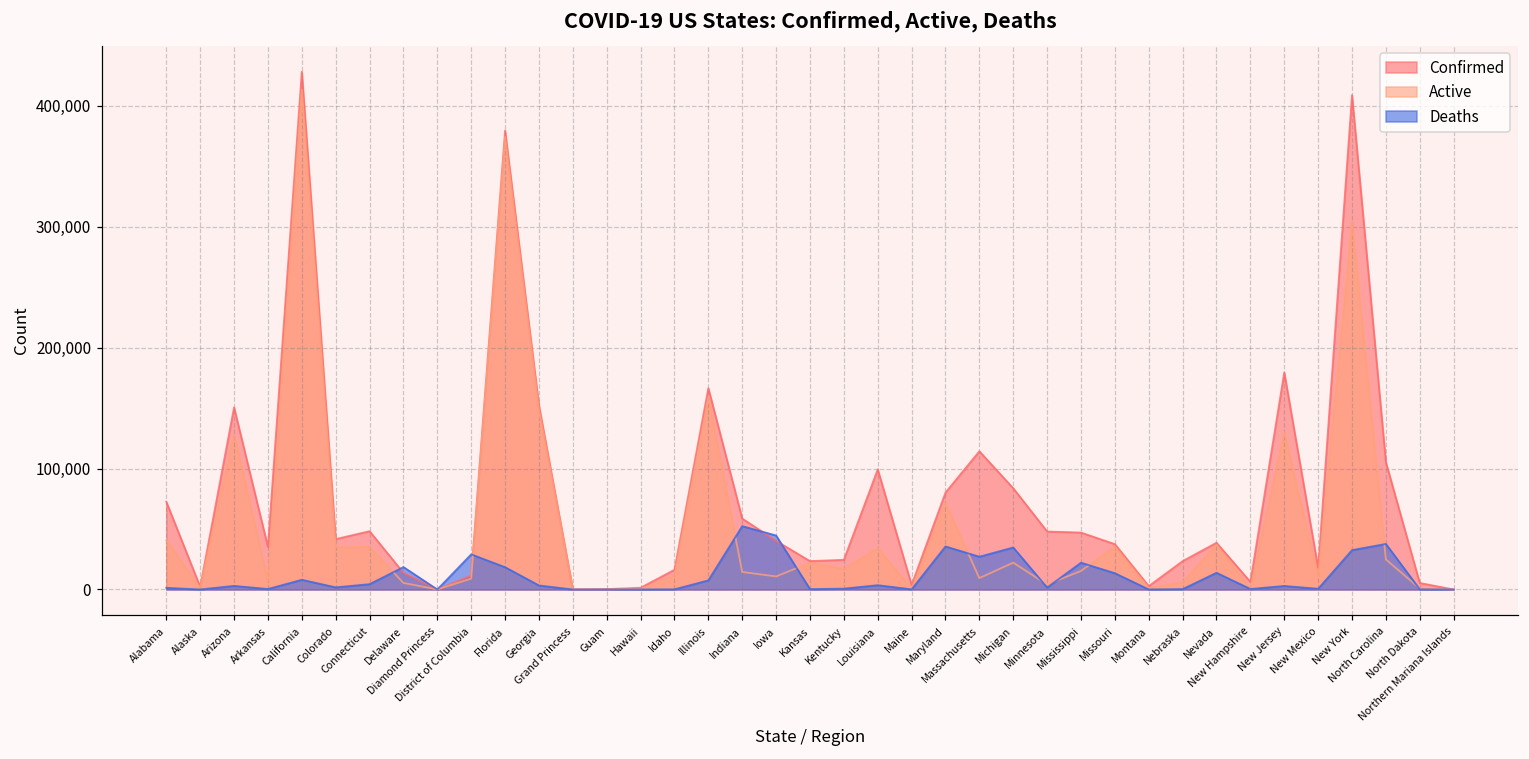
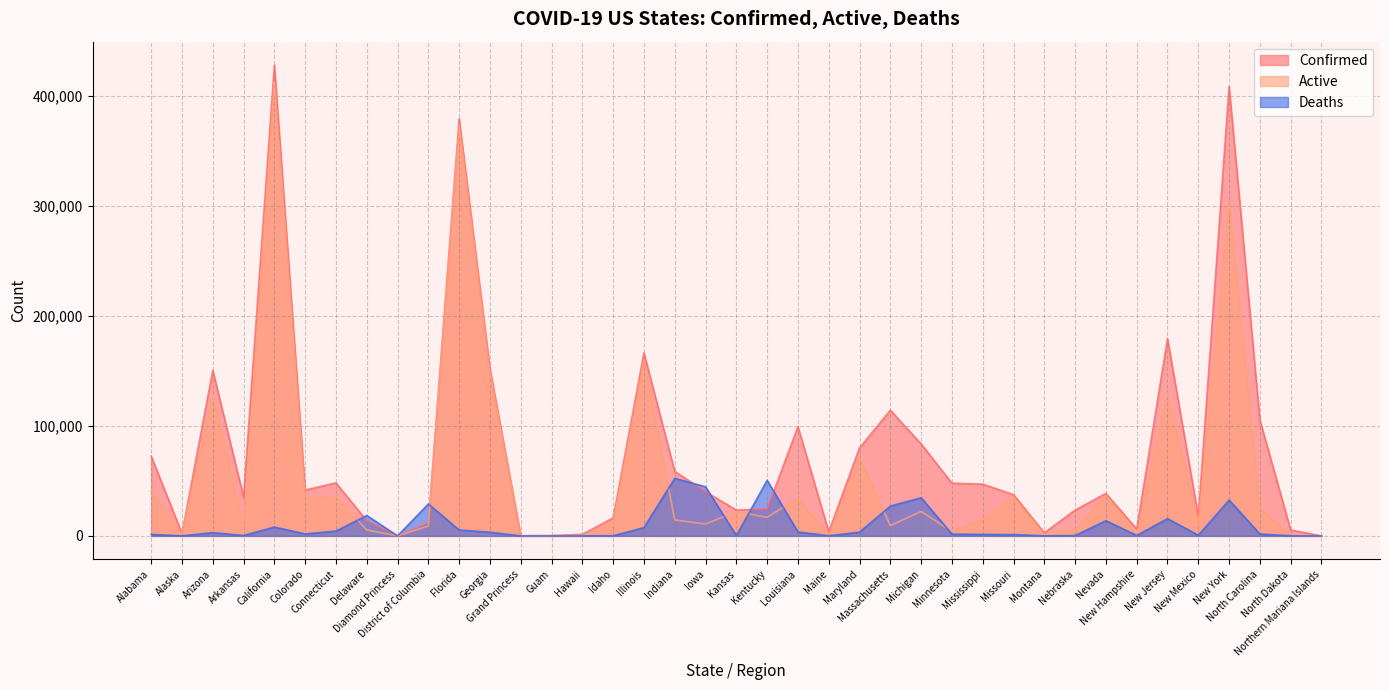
  {
    "Deaths": {
      "Alabama": "1,000",
      "Arizona": "3,000",
      "Arkansas": "0",
      "California": "8,000",
      "Colorado": "2,000",
      "Connecticut": "4,000",
      "Delaware": "19,000",
      "District of Columbia": "29,000",
-     "Florida": "18,000",
+     "Florida": "5,000",
      "Georgia": "3,000",
      "Idaho": "0",
      "Illinois": "8,000",
      "Indiana": "52,000",
      "Iowa": "45,000",
      "Kansas": "0",
-     "Kentucky": "1,000",
+     "Kentucky": "51,000",
      "Louisiana": "4,000",
-     "Maryland": "36,000",
+     "Maryland": "3,000",
      "Massachusetts": "27,000",
      "Michigan": "35,000",
      "Minnesota": "2,000",
-     "Mississippi": "22,000",
-     "Missouri": "13,000",
+     "Mississippi": "1,000",
+     "Missouri": "1,000",
      "Nebraska": "0",
      "Nevada": "14,000",
-     "New Jersey": "3,000",
+     "New Jersey": "16,000",
      "New Mexico": "1,000",
      "New York": "33,000",
-     "North Carolina": "38,000"
+     "North Carolina": "2,000"
    }
  }
